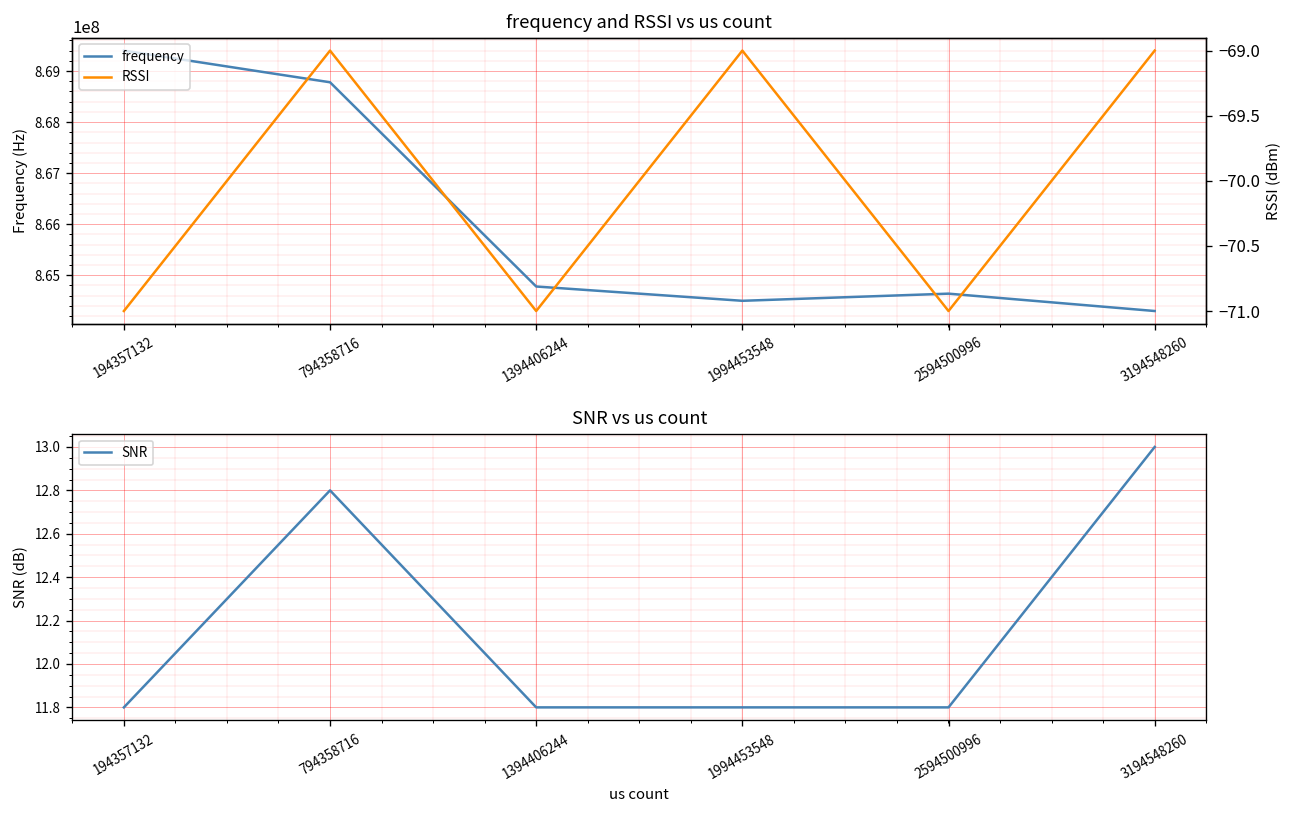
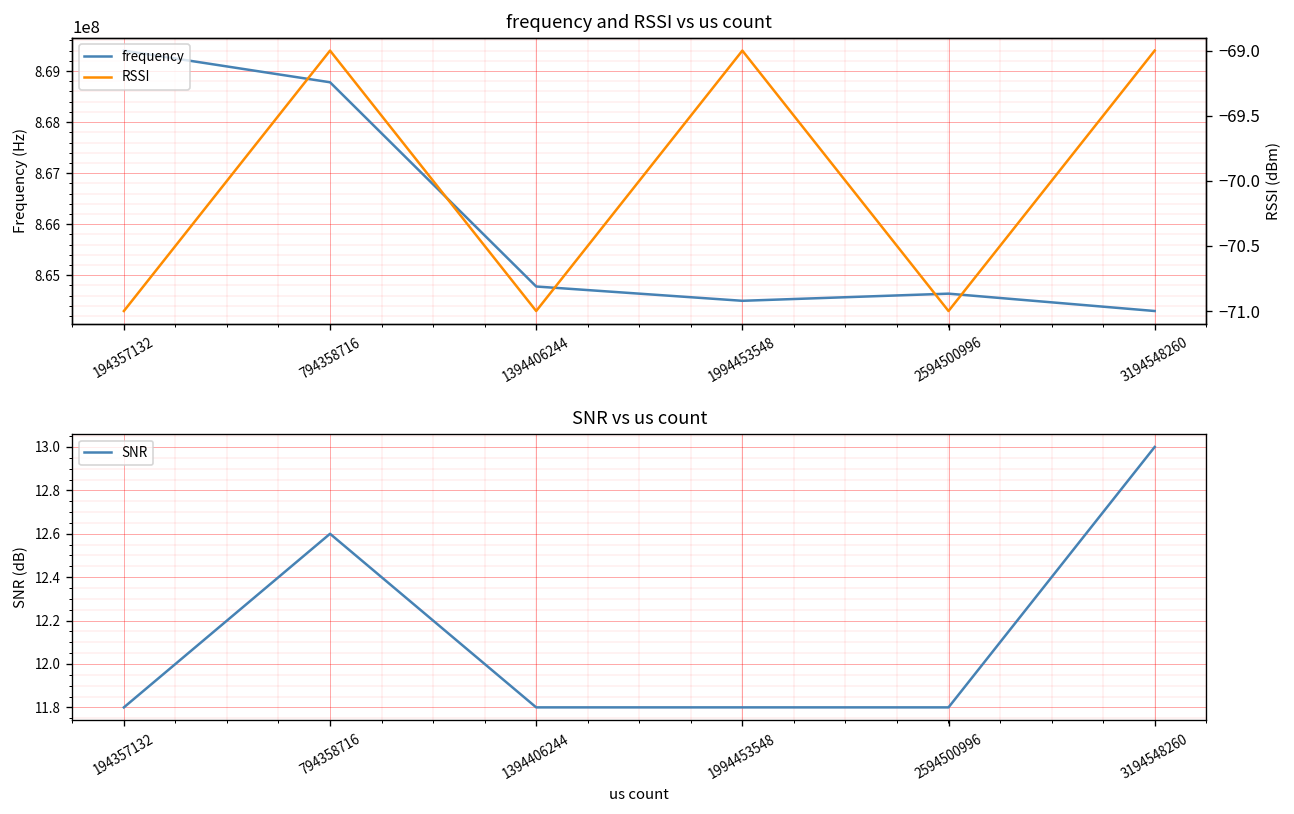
  {
    "SNR vs us count": {
      "194357132": 11.8,
-     "794358716": 12.8,
+     "794358716": 12.6,
      "1394406244": 11.8,
      "1994453548": 11.8,
      "2594500996": 11.8,
      "3194548260": 13.0
    }
  }
